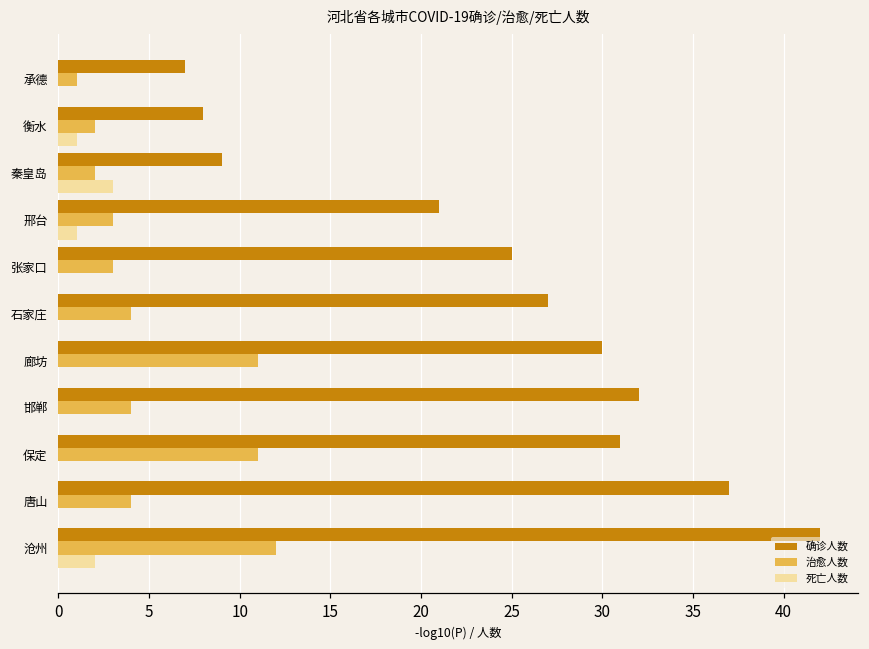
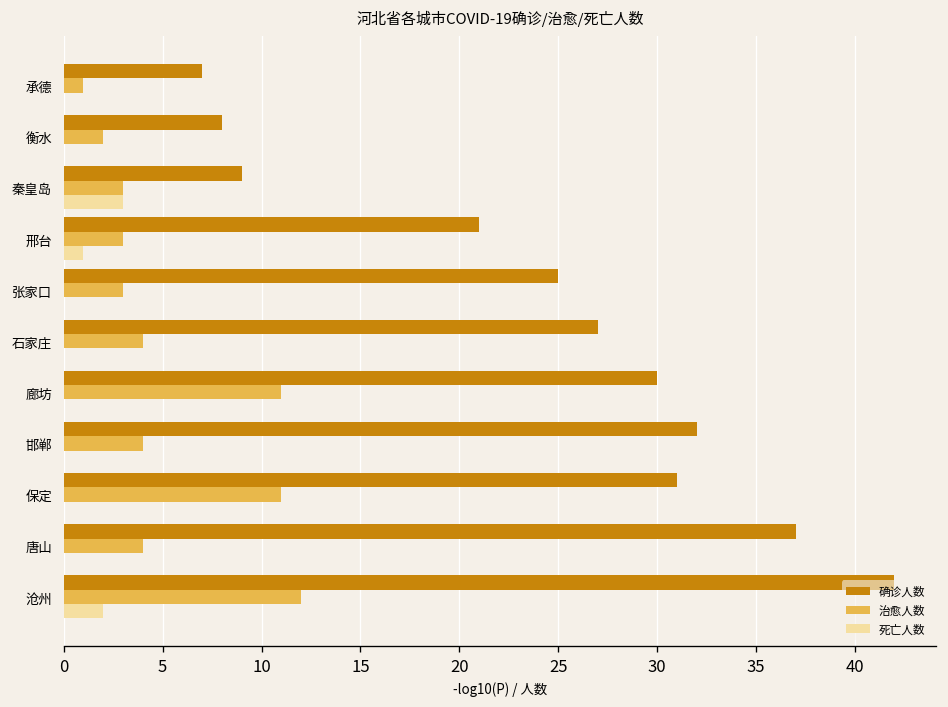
  {
    "确诊人数": {
      "承德": 7,
      "衡水": 8,
      "秦皇岛": 9,
      "邢台": 21,
      "张家口": 25,
      "石家庄": 27,
      "廊坊": 30,
      "邯郸": 32,
      "保定": 31,
      "唐山": 37,
      "沧州": 42
    },
    "治愈人数": {
      "承德": 1,
      "衡水": 2,
-     "秦皇岛": 2,
+     "秦皇岛": 3,
      "邢台": 3,
      "张家口": 3,
      "石家庄": 4,
      "廊坊": 11,
      "邯郸": 4,
      "保定": 11,
      "唐山": 4,
      "沧州": 12
    },
    "死亡人数": {
      "承德": 0,
-     "衡水": 1,
+     "衡水": 0,
      "秦皇岛": 3,
      "邢台": 1,
      "张家口": 0,
      "石家庄": 0,
      "廊坊": 0,
      "邯郸": 0,
      "保定": 0,
      "唐山": 0,
      "沧州": 2
    }
  }
